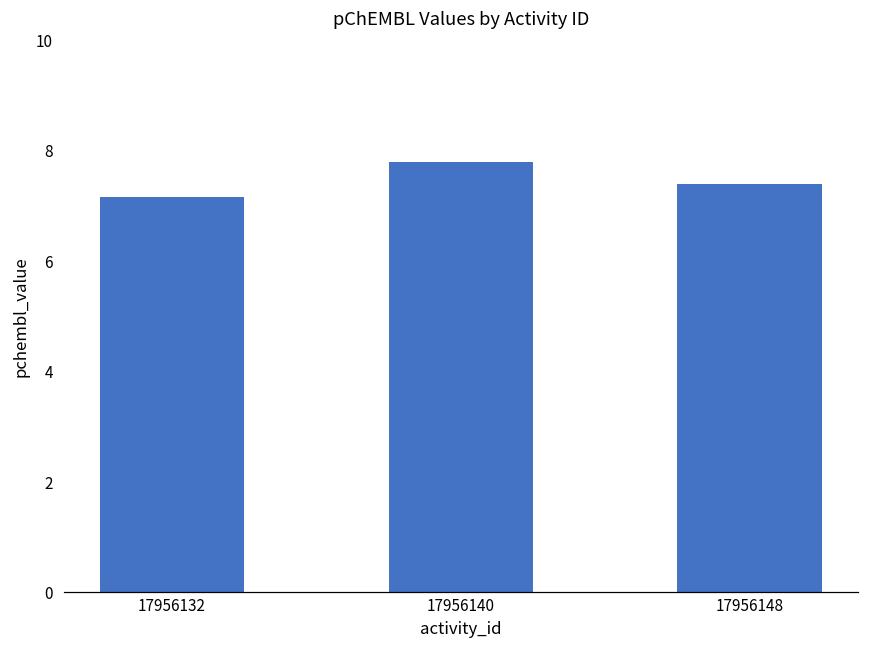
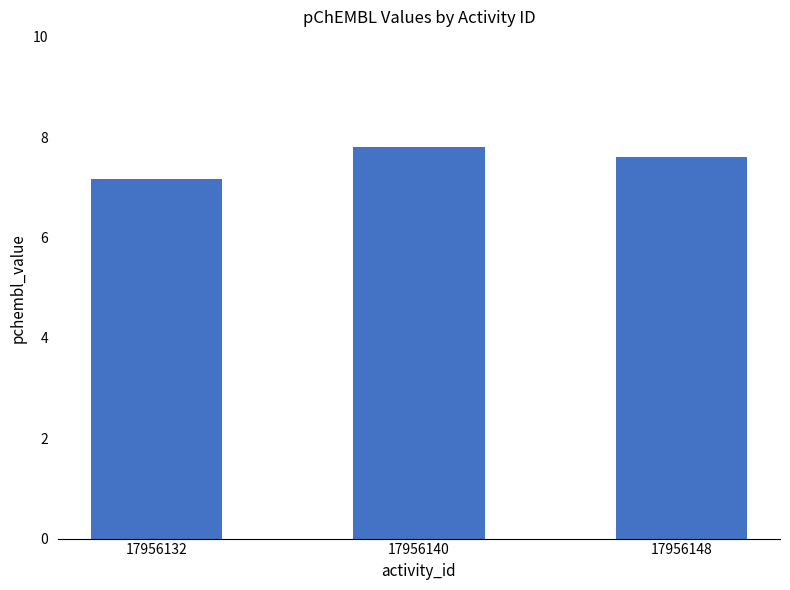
  {
    "17956132": 7.2,
    "17956140": 7.8,
-   "17956148": 7.4
+   "17956148": 7.6
  }
